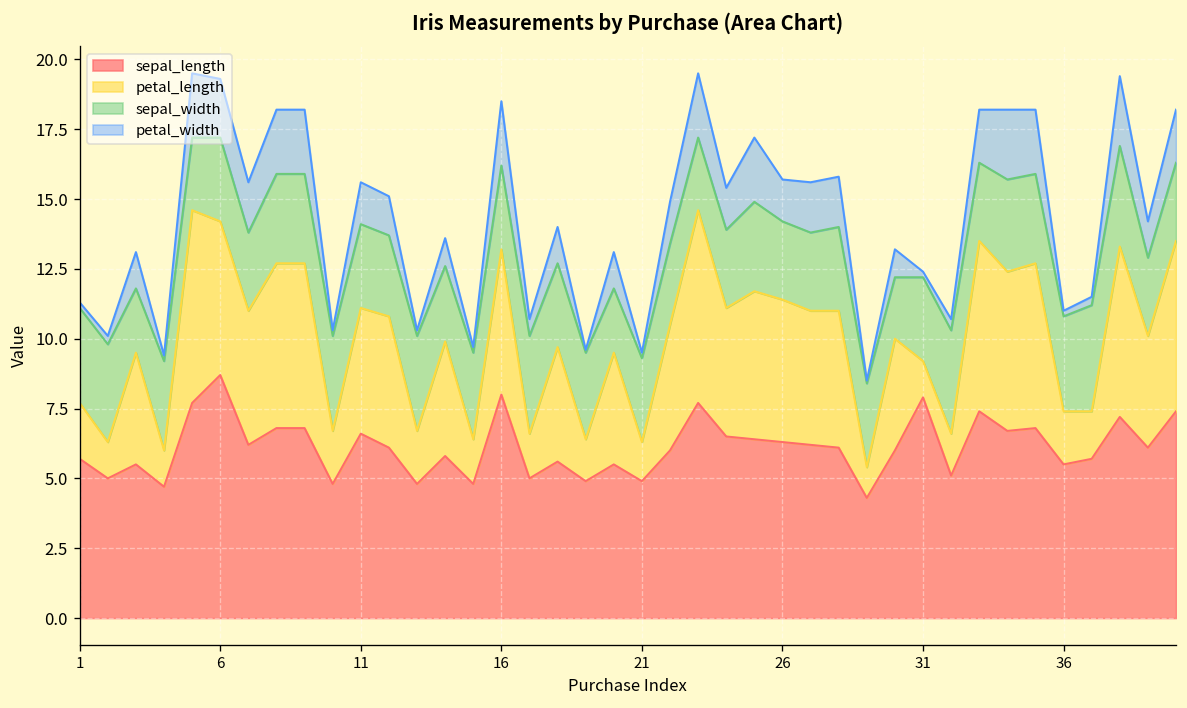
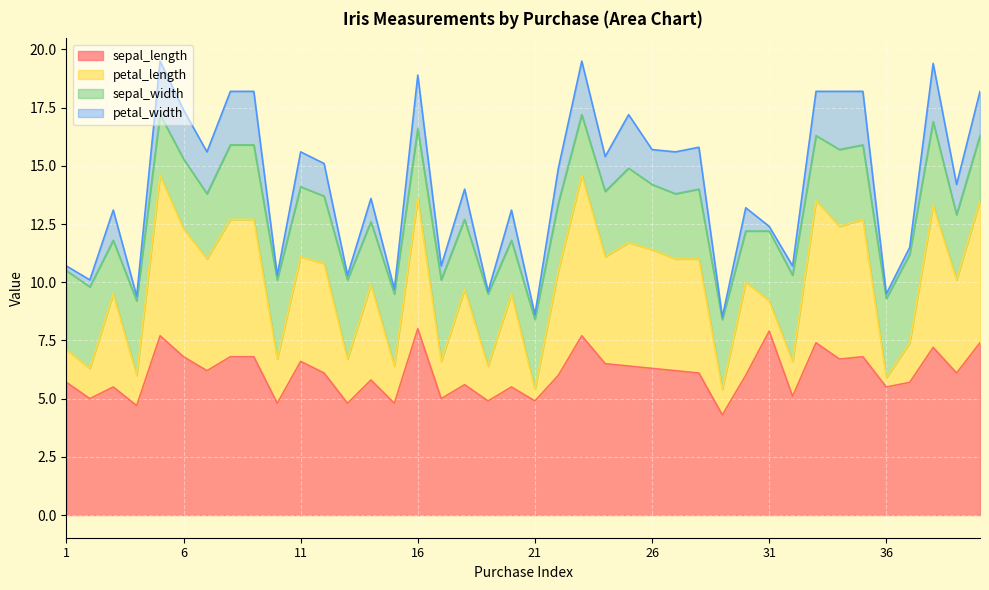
  {
    "sepal_length": {
      "1": 5.7,
-     "6": 8.7,
+     "6": 6.8,
      "11": 6.6,
      "16": 8.0,
      "21": 4.9,
      "26": 6.3,
      "31": 7.9,
      "36": 5.5
    },
    "petal_length": {
-     "1": 2.0,
+     "1": 1.4,
      "6": 5.5,
      "11": 4.5,
-     "16": 5.2,
-     "21": 1.4,
+     "16": 5.6,
+     "21": 0.5,
      "26": 5.1,
      "31": 1.3,
-     "36": 1.9
+     "36": 0.4
    },
    "sepal_width": {
      "1": 3.4,
      "11": 3.0,
      "16": 3.0,
      "21": 3.0,
      "26": 2.8,
      "31": 3.0,
      "36": 3.4
    },
    "petal_width": {
      "1": 0.2,
      "11": 1.5,
      "16": 2.3,
      "21": 0.2,
      "26": 1.5,
      "31": 0.2,
      "36": 0.2
    }
  }
